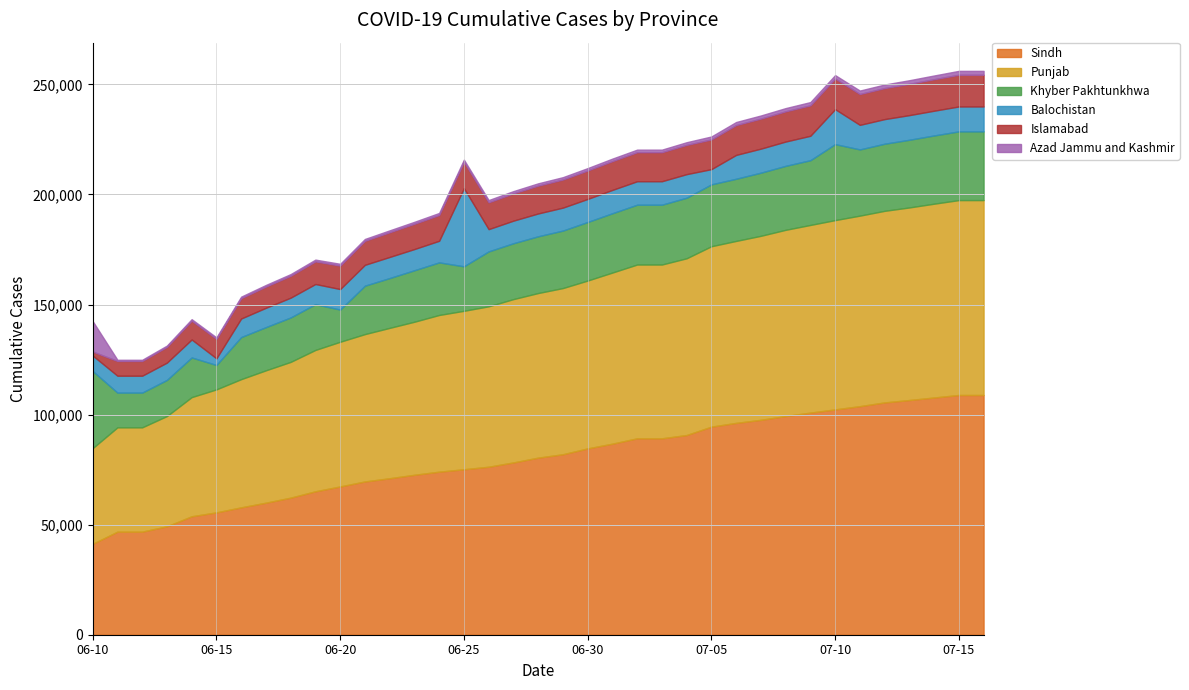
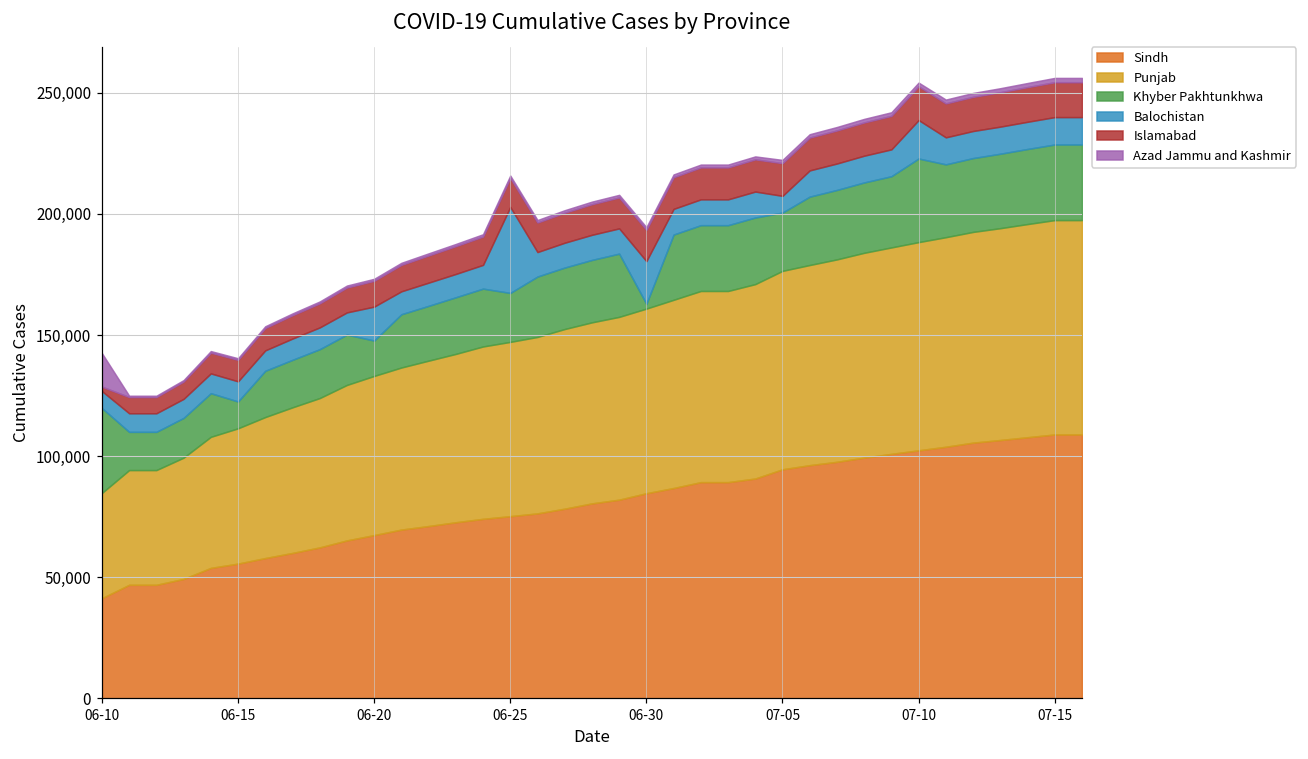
  {
    "Khyber Pakhtunkhwa": {
      "06-10": "35,000",
      "06-15": "11,000",
      "06-20": "15,000",
      "06-25": "20,000",
-     "06-30": "27,000",
-     "07-05": "28,000",
+     "06-30": "2,000",
+     "07-05": "24,000",
      "07-10": "35,000",
      "07-15": "31,000"
    },
    "Balochistan": {
      "06-10": "7,000",
-     "06-15": "3,000",
-     "06-20": "9,000",
+     "06-15": "8,000",
+     "06-20": "14,000",
      "06-25": "36,000",
-     "06-30": "10,000",
+     "06-30": "18,000",
      "07-05": "7,000",
      "07-10": "16,000",
      "07-15": "11,000"
    },
    "Islamabad": {
      "06-10": "2,000",
      "07-05": "13,000",
      "07-10": "14,000",
      "07-15": "14,000"
    },
    "Azad Jammu and Kashmir": {
      "06-10": "14,000",
      "07-05": "1,000",
      "07-10": "2,000",
      "07-15": "2,000"
    }
  }
